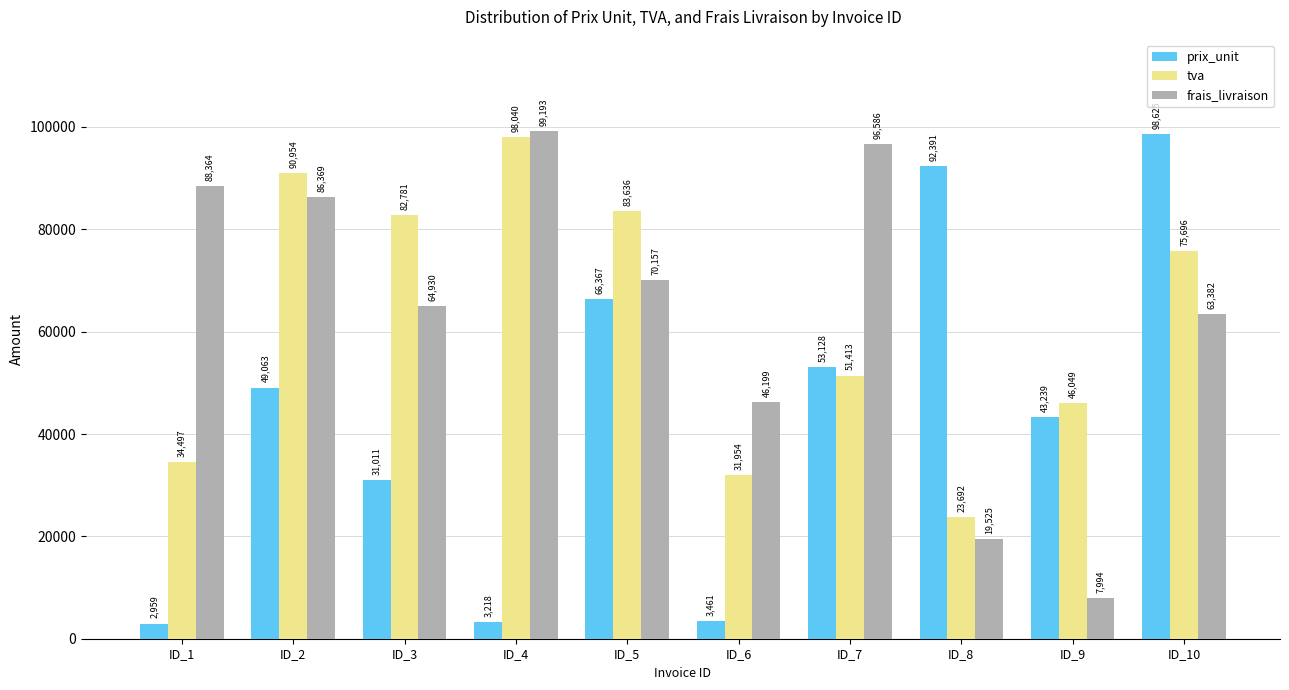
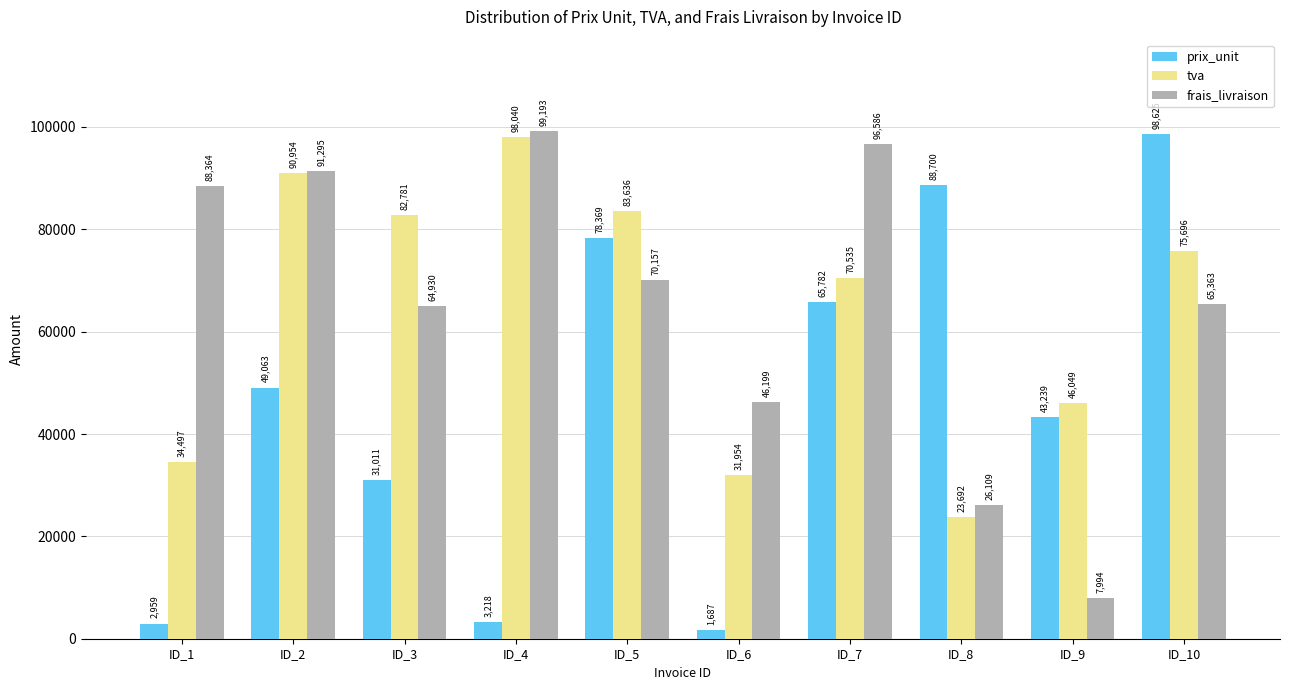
  {
    "prix_unit": {
      "ID_1": "2,959",
      "ID_2": "49,063",
      "ID_3": "31,011",
      "ID_4": "3,218",
-     "ID_5": "66,367",
-     "ID_6": "3,461",
-     "ID_7": "53,128",
-     "ID_8": "92,391",
+     "ID_5": "78,369",
+     "ID_6": "1,687",
+     "ID_7": "65,782",
+     "ID_8": "88,700",
      "ID_9": "43,239"
    },
    "tva": {
      "ID_1": "34,497",
      "ID_2": "90,954",
      "ID_3": "82,781",
      "ID_4": "98,040",
      "ID_5": "83,636",
      "ID_6": "31,954",
-     "ID_7": "51,413",
+     "ID_7": "70,535",
      "ID_8": "23,692",
      "ID_9": "46,049",
      "ID_10": "75,696"
    },
    "frais_livraison": {
      "ID_1": "88,364",
-     "ID_2": "86,369",
+     "ID_2": "91,295",
      "ID_3": "64,930",
      "ID_4": "99,193",
      "ID_5": "70,157",
      "ID_6": "46,199",
      "ID_7": "96,586",
-     "ID_8": "19,525",
+     "ID_8": "26,109",
      "ID_9": "7,994",
-     "ID_10": "63,382"
+     "ID_10": "65,363"
    }
  }
